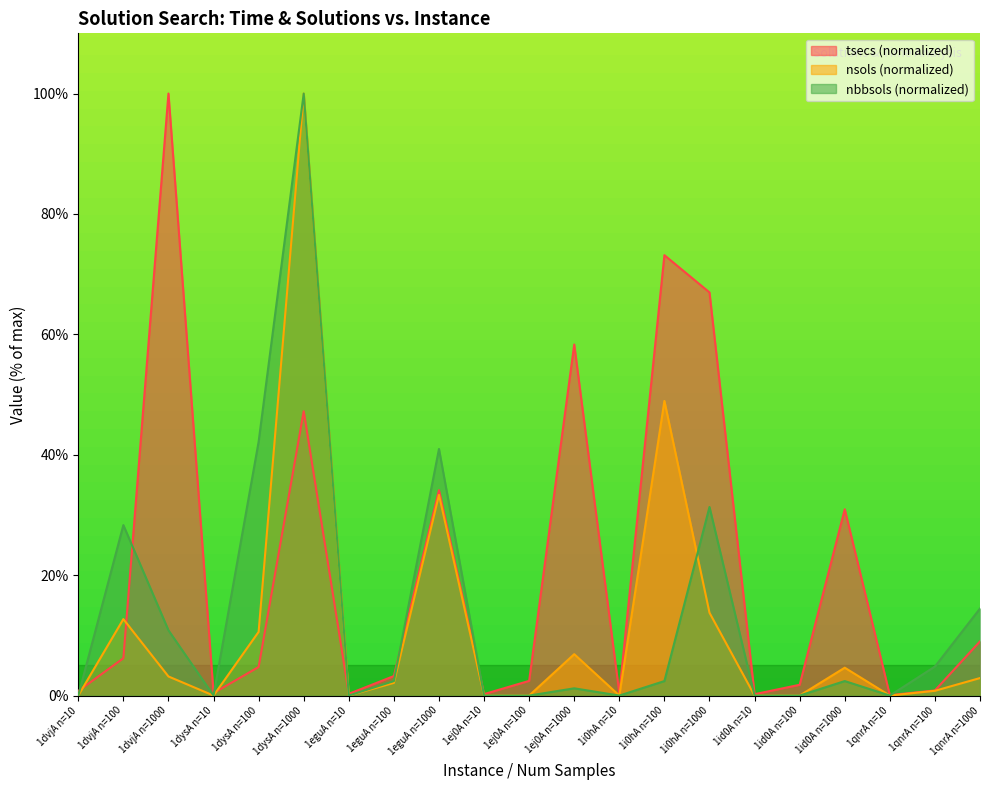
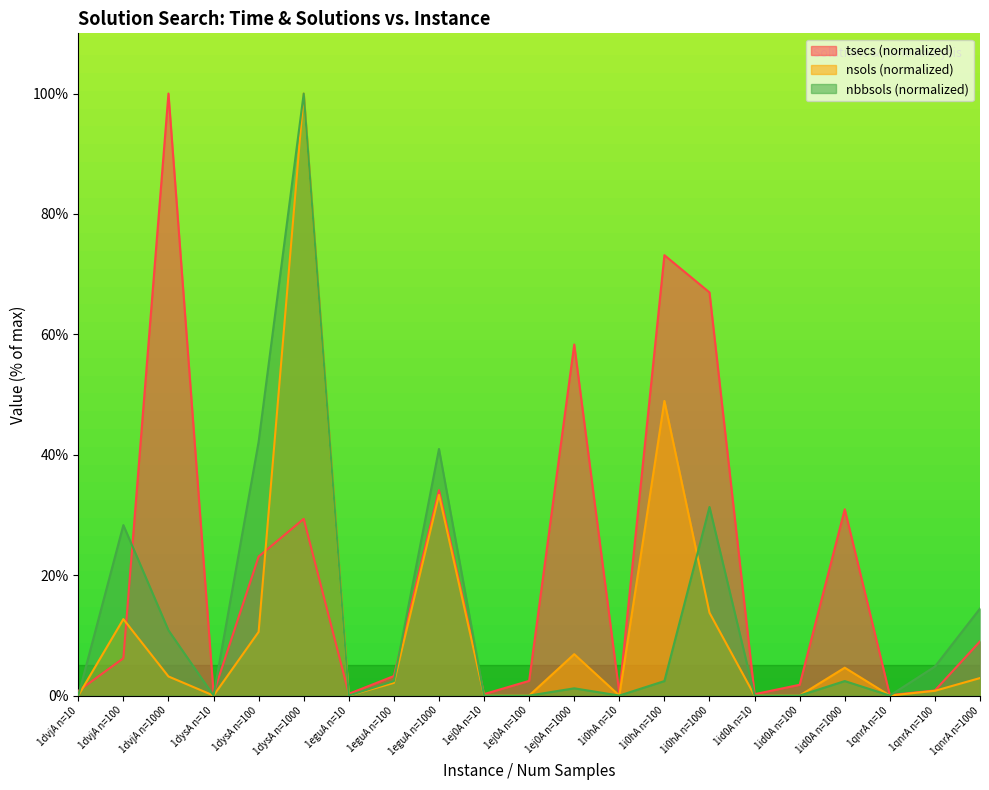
  {
    "tsecs (normalized)": {
      "1dvjA n=10": "1%",
      "1dvjA n=100": "6%",
      "1dvjA n=1000": "100%",
-     "1dysA n=100": "5%",
-     "1dysA n=1000": "47%",
+     "1dysA n=100": "23%",
+     "1dysA n=1000": "29%",
      "1eguA n=100": "3%",
      "1eguA n=1000": "34%",
      "1ej0A n=100": "2%",
      "1ej0A n=1000": "58%",
      "1i0hA n=100": "73%",
      "1i0hA n=1000": "67%",
      "1id0A n=100": "2%",
      "1id0A n=1000": "31%",
      "1qnrA n=1000": "9%"
    },
    "nsols (normalized)": {
      "1dvjA n=100": "13%",
      "1dvjA n=1000": "3%",
      "1dysA n=100": "11%",
      "1eguA n=1000": "33%",
      "1ej0A n=1000": "7%",
      "1i0hA n=100": "49%",
      "1i0hA n=1000": "14%",
      "1id0A n=1000": "5%",
      "1qnrA n=1000": "3%"
    },
    "nbbsols (normalized)": {
      "1dvjA n=100": "28%",
      "1dvjA n=1000": "11%",
      "1dysA n=100": "42%",
      "1eguA n=1000": "41%",
      "1ej0A n=1000": "1%",
      "1i0hA n=100": "2%",
      "1i0hA n=1000": "31%",
      "1id0A n=1000": "2%",
      "1qnrA n=100": "5%",
      "1qnrA n=1000": "14%"
    }
  }
